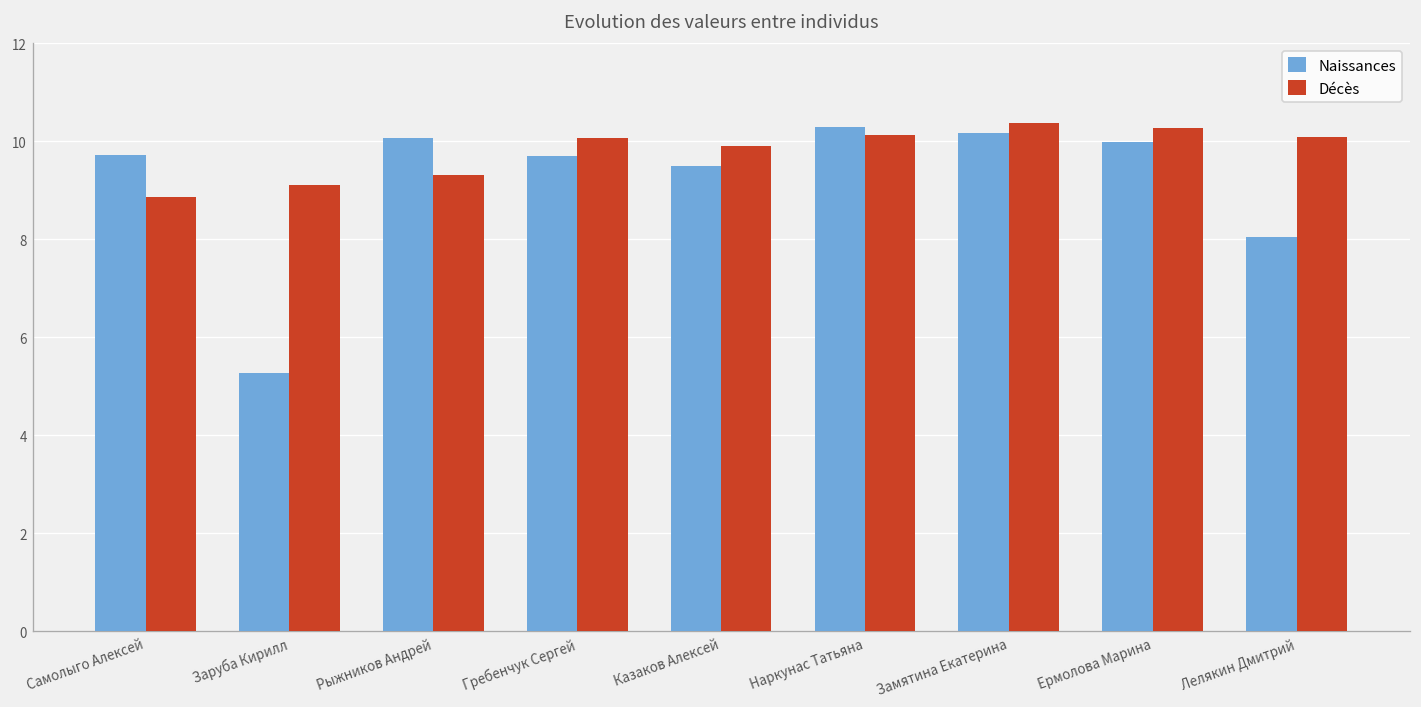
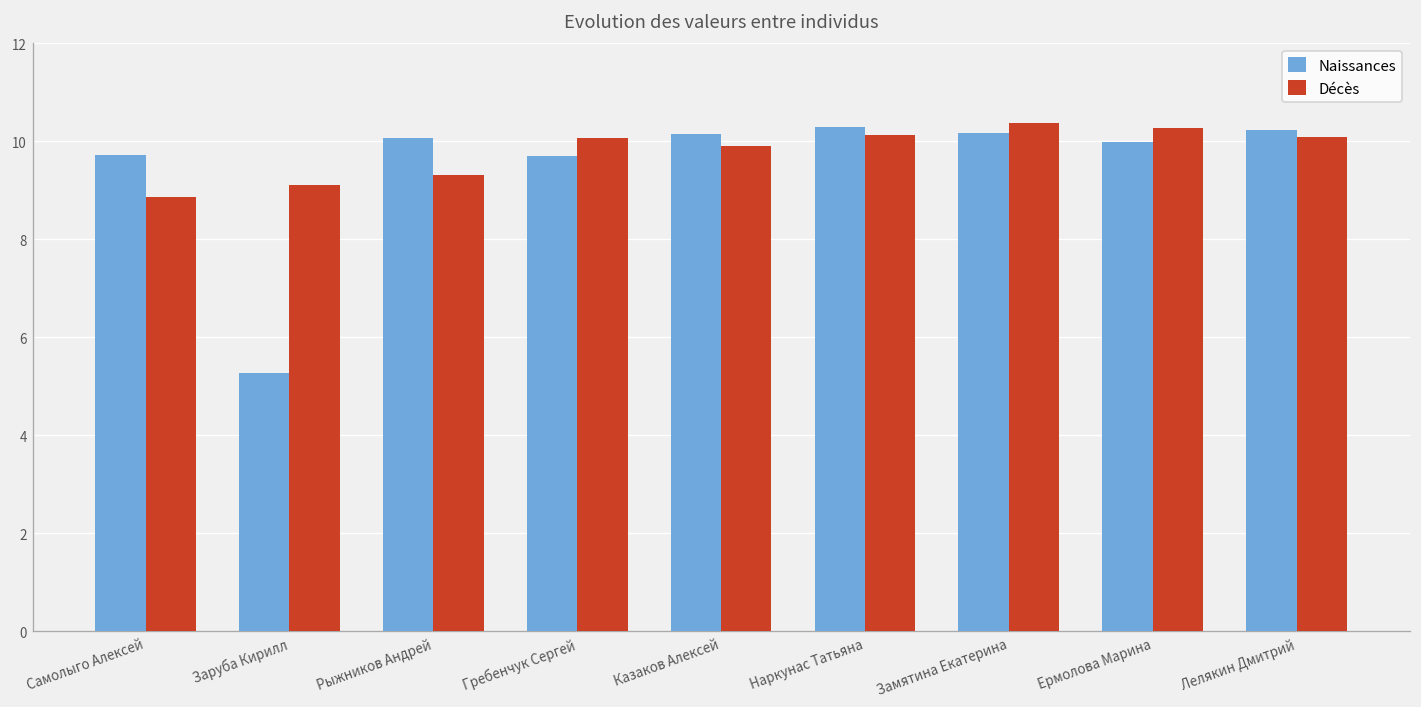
  {
    "Naissances": {
      "Самолыго Алексей": 9.7,
      "Заруба Кирилл": 5.3,
      "Рыжников Андрей": 10.1,
      "Гребенчук Сергей": 9.7,
-     "Казаков Алексей": 9.5,
+     "Казаков Алексей": 10.2,
      "Наркунас Татьяна": 10.3,
      "Замятина Екатерина": 10.2,
      "Ермолова Марина": 10.0,
-     "Лелякин Дмитрий": 8.0
+     "Лелякин Дмитрий": 10.2
    },
    "Décès": {
      "Самолыго Алексей": 8.9,
      "Заруба Кирилл": 9.1,
      "Рыжников Андрей": 9.3,
      "Гребенчук Сергей": 10.1,
      "Казаков Алексей": 9.9,
      "Наркунас Татьяна": 10.1,
      "Замятина Екатерина": 10.4,
      "Ермолова Марина": 10.3,
      "Лелякин Дмитрий": 10.1
    }
  }
